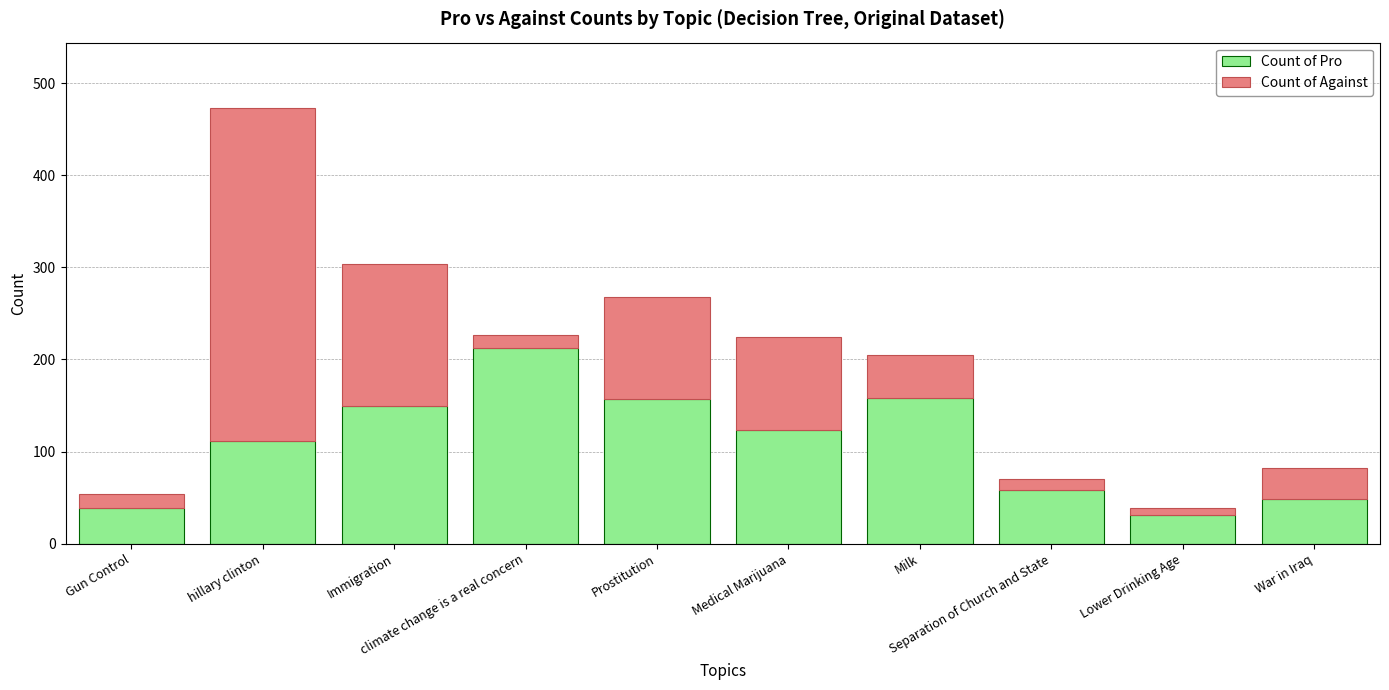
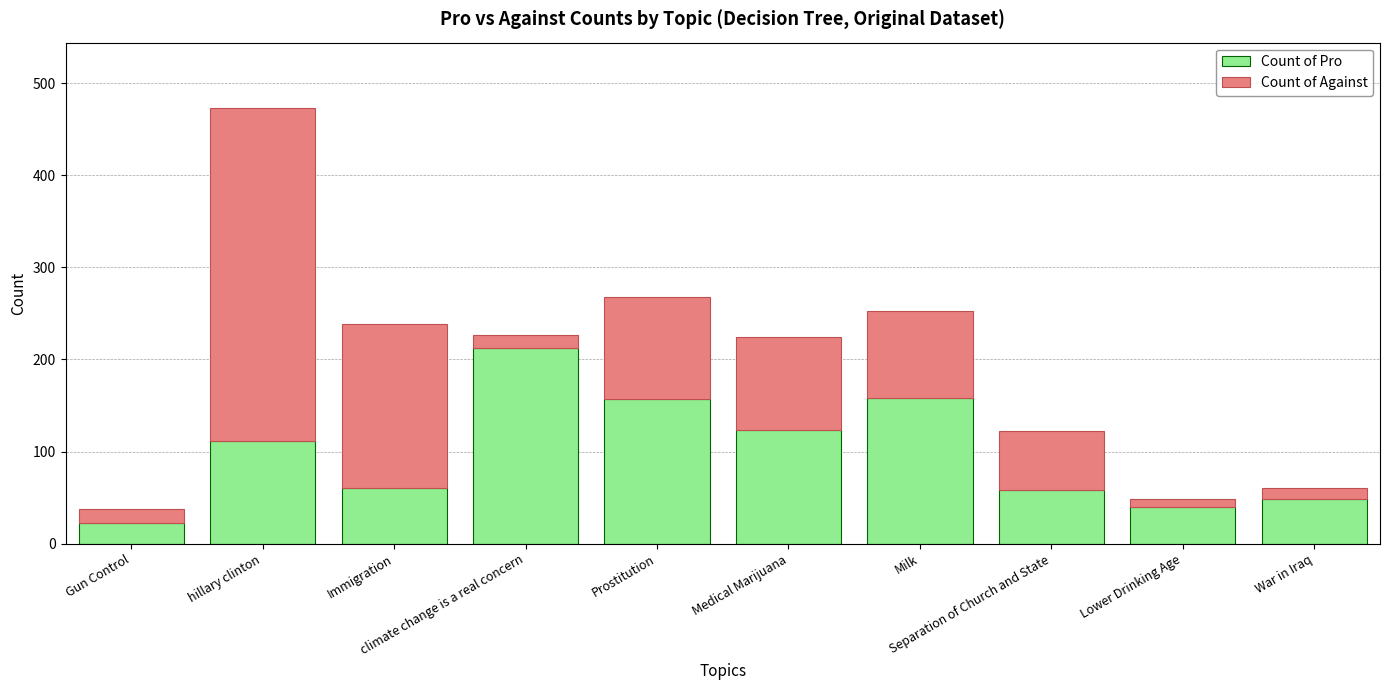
  {
    "Count of Pro": {
-     "Gun Control": 40,
+     "Gun Control": 20,
      "hillary clinton": 110,
-     "Immigration": 150,
+     "Immigration": 60,
      "climate change is a real concern": 210,
      "Prostitution": 160,
      "Medical Marijuana": 120,
      "Milk": 160,
      "Separation of Church and State": 60,
-     "Lower Drinking Age": 30,
+     "Lower Drinking Age": 40,
      "War in Iraq": 50
    },
    "Count of Against": {
      "Gun Control": 20,
      "hillary clinton": 360,
-     "Immigration": 160,
+     "Immigration": 180,
      "climate change is a real concern": 20,
      "Prostitution": 110,
      "Medical Marijuana": 100,
-     "Milk": 50,
-     "Separation of Church and State": 10,
+     "Milk": 100,
+     "Separation of Church and State": 60,
      "Lower Drinking Age": 10,
-     "War in Iraq": 30
+     "War in Iraq": 10
    }
  }
